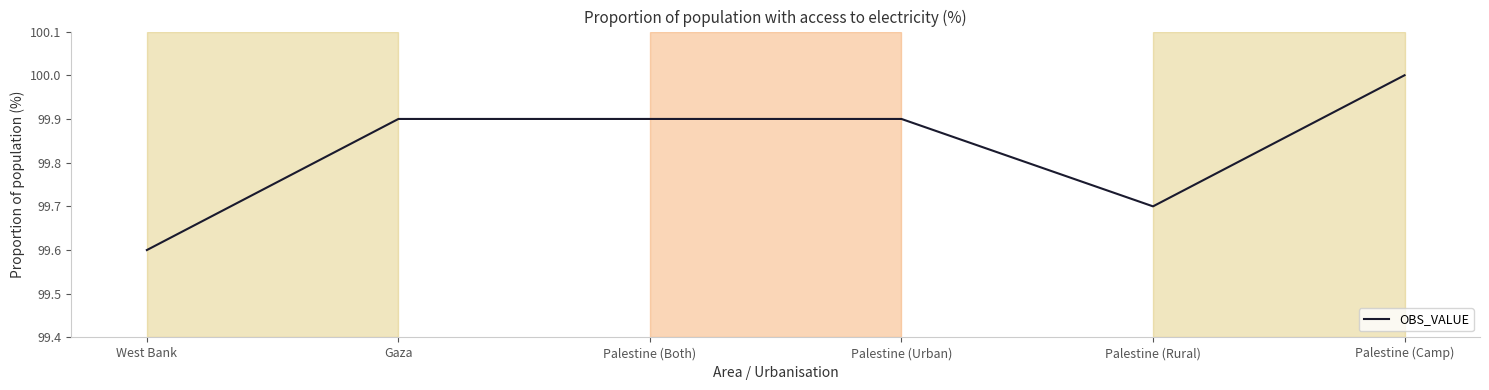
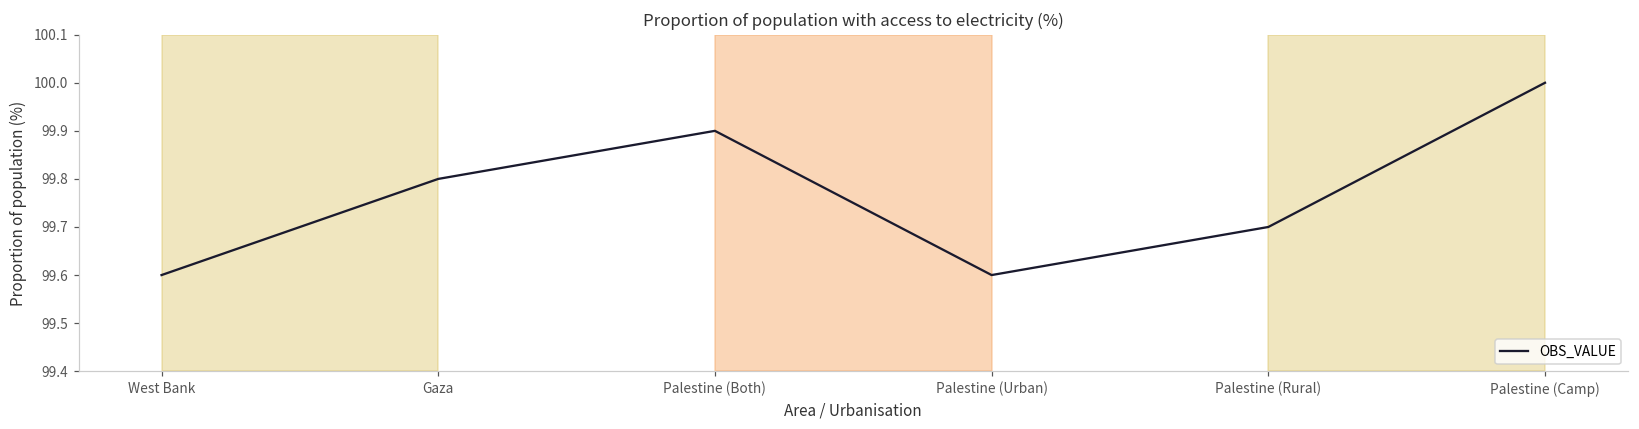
  {
    "West Bank": 99.6,
-   "Gaza": 99.9,
+   "Gaza": 99.8,
    "Palestine (Both)": 99.9,
-   "Palestine (Urban)": 99.9,
+   "Palestine (Urban)": 99.6,
    "Palestine (Rural)": 99.7,
    "Palestine (Camp)": 100.0
  }
